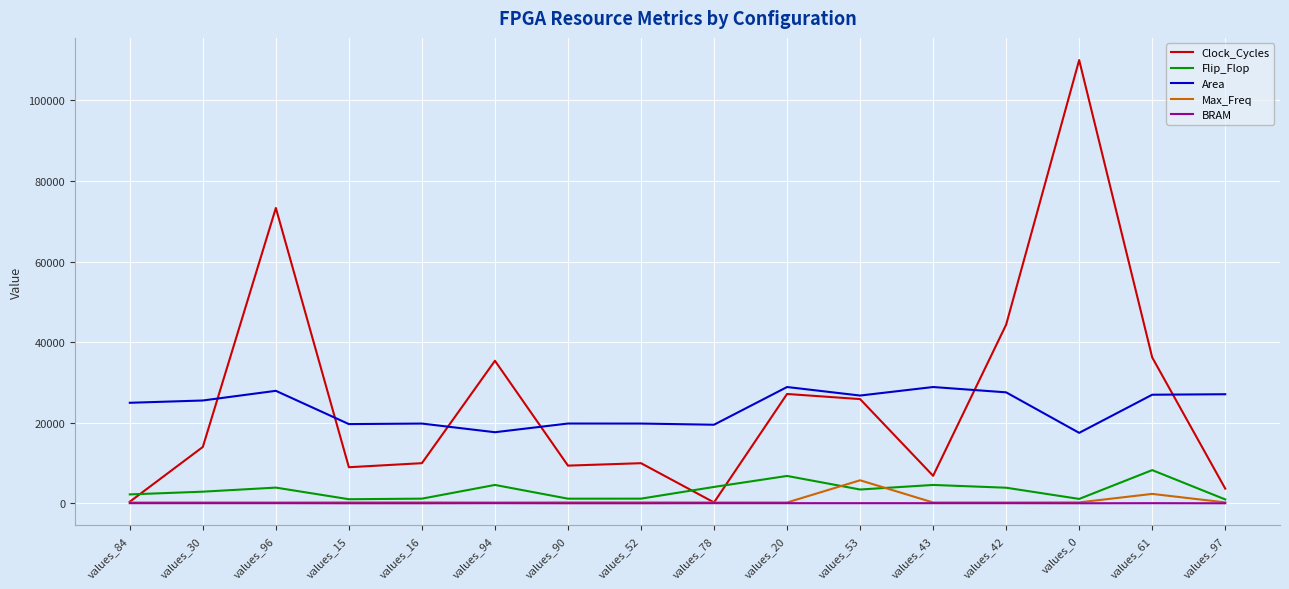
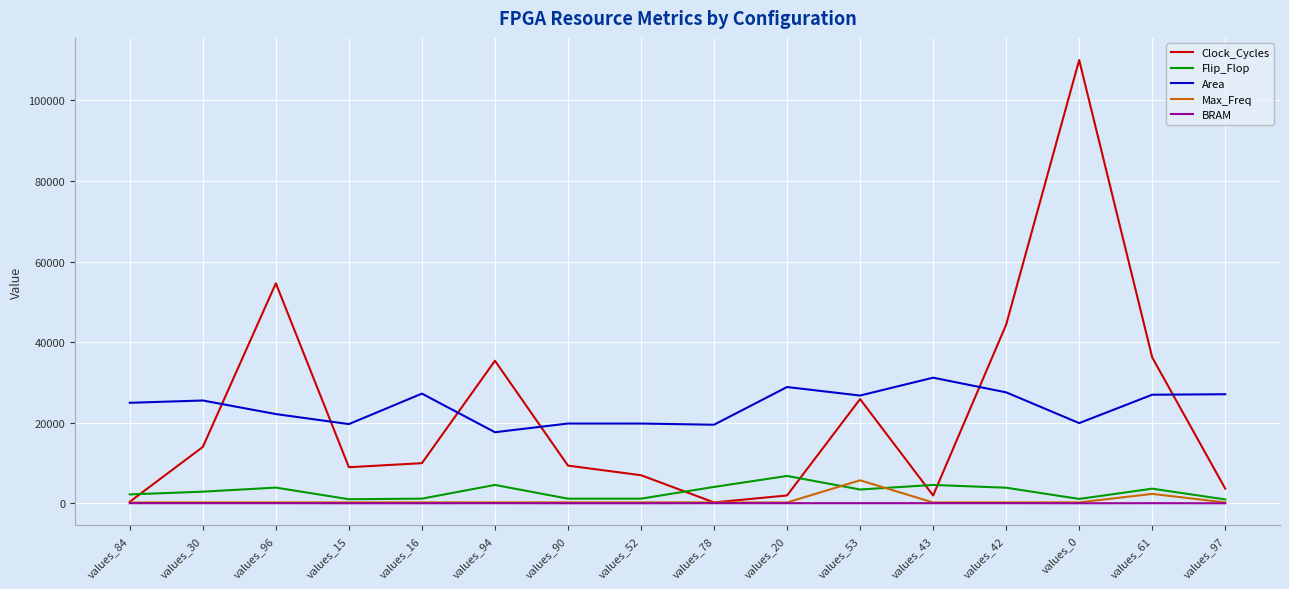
  {
    "Clock_Cycles": {
      "values_30": 14000,
-     "values_96": 73000,
+     "values_96": 55000,
      "values_15": 9000,
      "values_16": 10000,
      "values_94": 35000,
      "values_90": 9000,
-     "values_52": 10000,
-     "values_20": 27000,
+     "values_52": 7000,
+     "values_20": 2000,
      "values_53": 26000,
-     "values_43": 7000,
+     "values_43": 2000,
      "values_42": 44000,
      "values_0": 110000,
      "values_61": 36000,
      "values_97": 4000
    },
    "Flip_Flop": {
      "values_84": 2000,
      "values_30": 3000,
      "values_96": 4000,
      "values_15": 1000,
      "values_16": 1000,
      "values_94": 5000,
      "values_90": 1000,
      "values_52": 1000,
      "values_78": 4000,
      "values_20": 7000,
      "values_53": 3000,
      "values_43": 5000,
      "values_42": 4000,
      "values_0": 1000,
-     "values_61": 8000,
+     "values_61": 4000,
      "values_97": 1000
    },
    "Area": {
      "values_84": 25000,
      "values_30": 26000,
-     "values_96": 28000,
+     "values_96": 22000,
      "values_15": 20000,
-     "values_16": 20000,
+     "values_16": 27000,
      "values_94": 18000,
      "values_90": 20000,
      "values_52": 20000,
      "values_78": 20000,
      "values_20": 29000,
      "values_53": 27000,
-     "values_43": 29000,
+     "values_43": 31000,
      "values_42": 28000,
-     "values_0": 17000,
+     "values_0": 20000,
      "values_61": 27000,
      "values_97": 27000
    },
    "Max_Freq": {
      "values_53": 6000,
      "values_61": 2000
    },
    "BRAM": {
      "values_53": 0,
      "values_61": 0
    }
  }
